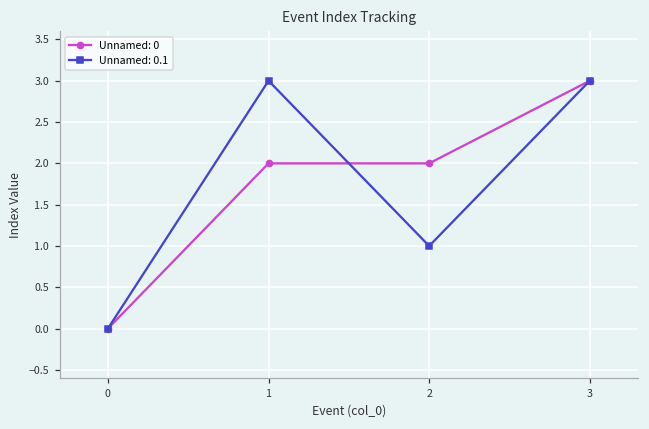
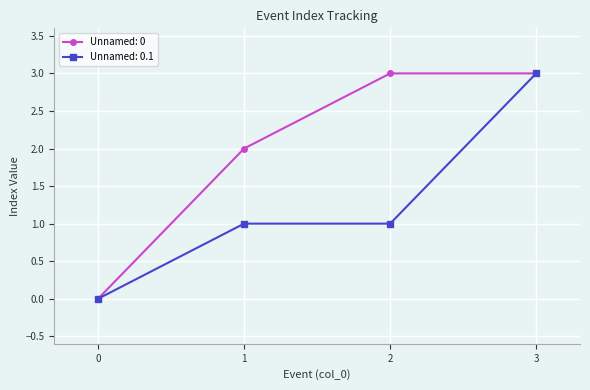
  {
    "Unnamed: 0": {
      "1": 2,
-     "2": 2
+     "2": 3
    },
    "Unnamed: 0.1": {
-     "1": 3,
+     "1": 1,
      "2": 1
    }
  }
